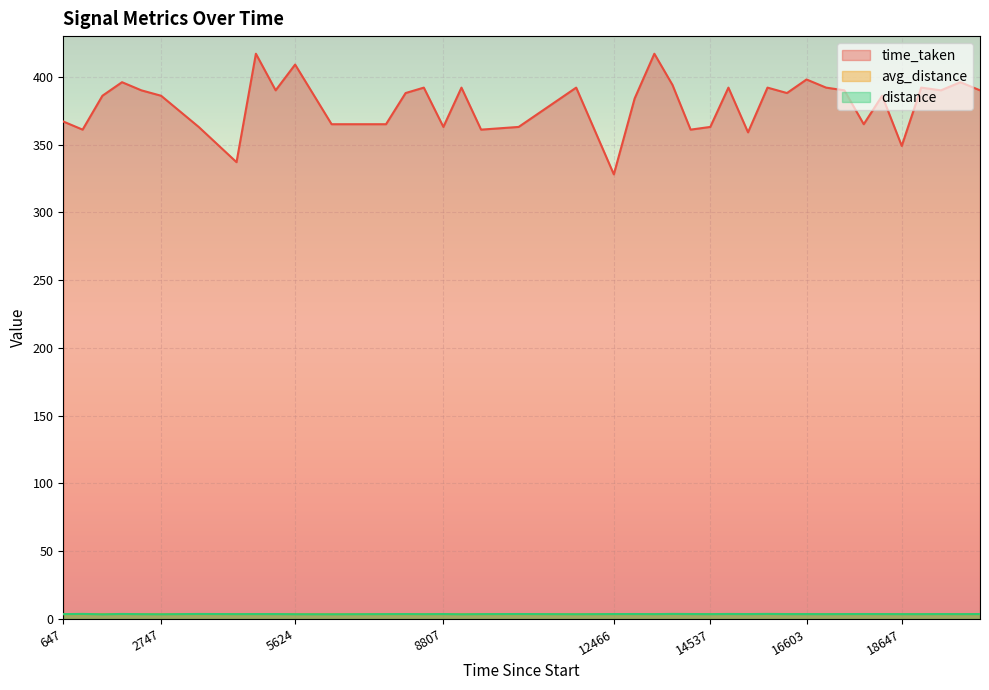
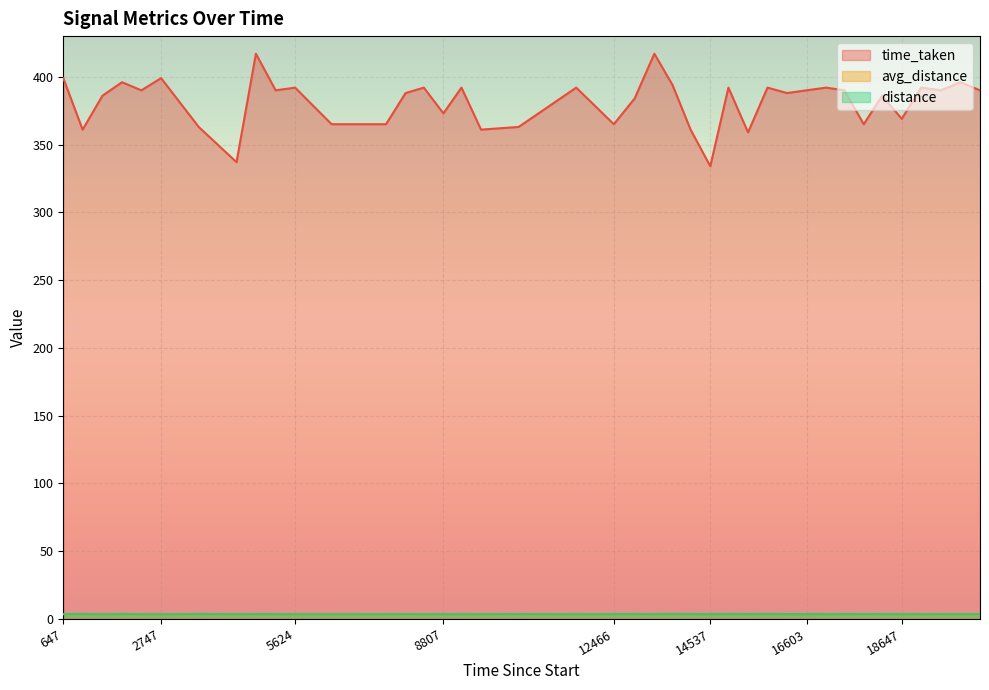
  {
    "time_taken": {
-     "647": 367,
-     "2747": 386,
-     "5624": 409,
-     "8807": 363,
-     "12466": 328,
-     "14537": 363,
-     "16603": 398,
-     "18647": 349
+     "647": 399,
+     "2747": 399,
+     "5624": 392,
+     "8807": 373,
+     "12466": 365,
+     "14537": 334,
+     "16603": 390,
+     "18647": 369
    },
    "distance": {
      "647": 4,
      "5624": 4,
      "8807": 4,
      "12466": 4,
      "14537": 4,
      "16603": 4,
      "18647": 4
    }
  }
